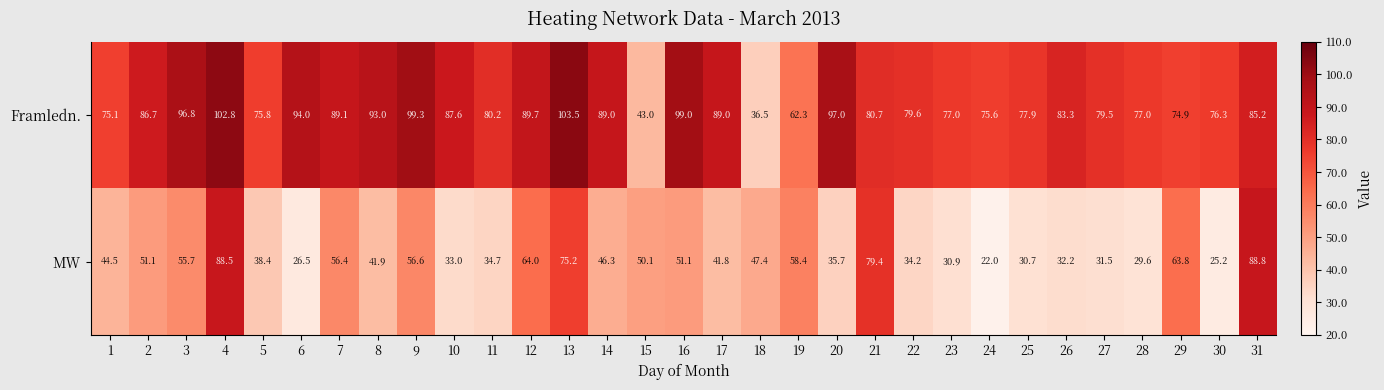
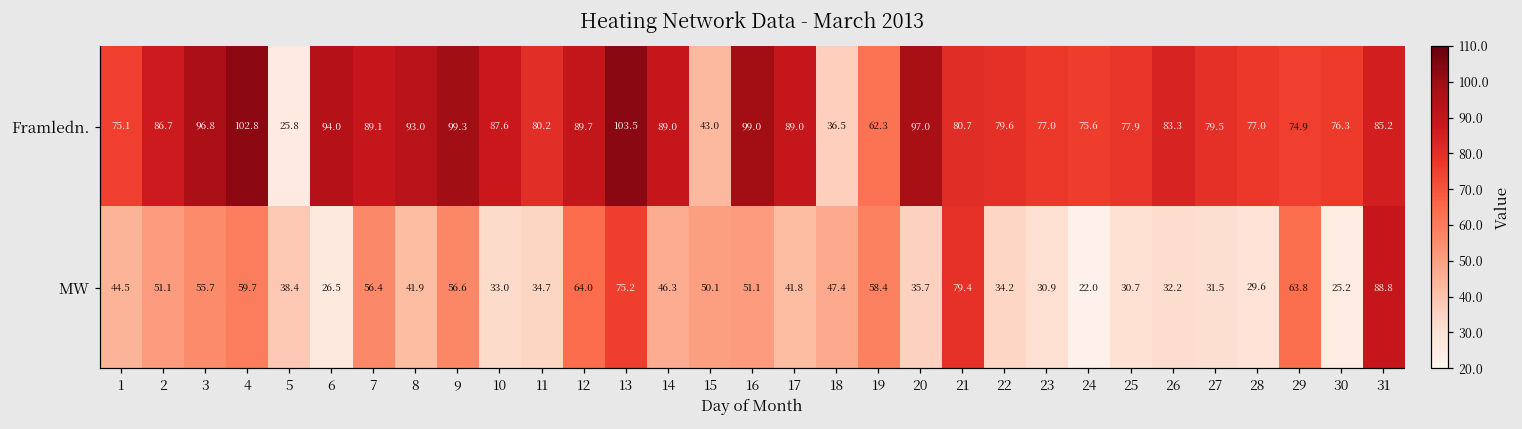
  {
    "Framledn.": {
      "1": 75.1,
      "2": 86.7,
      "3": 96.8,
      "4": 102.8,
-     "5": 75.8,
+     "5": 25.8,
      "6": 94.0,
      "7": 89.1,
      "8": 93.0,
      "9": 99.3,
      "10": 87.6,
      "11": 80.2,
      "12": 89.7,
      "13": 103.5,
      "14": 89.0,
      "15": 43.0,
      "16": 99.0,
      "17": 89.0,
      "18": 36.5,
      "19": 62.3,
      "20": 97.0,
      "21": 80.7,
      "22": 79.6,
      "23": 77.0,
      "24": 75.6,
      "25": 77.9,
      "26": 83.3,
      "27": 79.5,
      "28": 77.0,
      "29": 74.9,
      "30": 76.3,
      "31": 85.2
    },
    "MW": {
      "1": 44.5,
      "2": 51.1,
      "3": 55.7,
-     "4": 88.5,
+     "4": 59.7,
      "5": 38.4,
      "6": 26.5,
      "7": 56.4,
      "8": 41.9,
      "9": 56.6,
      "10": 33.0,
      "11": 34.7,
      "12": 64.0,
      "13": 75.2,
      "14": 46.3,
      "15": 50.1,
      "16": 51.1,
      "17": 41.8,
      "18": 47.4,
      "19": 58.4,
      "20": 35.7,
      "21": 79.4,
      "22": 34.2,
      "23": 30.9,
      "24": 22.0,
      "25": 30.7,
      "26": 32.2,
      "27": 31.5,
      "28": 29.6,
      "29": 63.8,
      "30": 25.2,
      "31": 88.8
    }
  }
